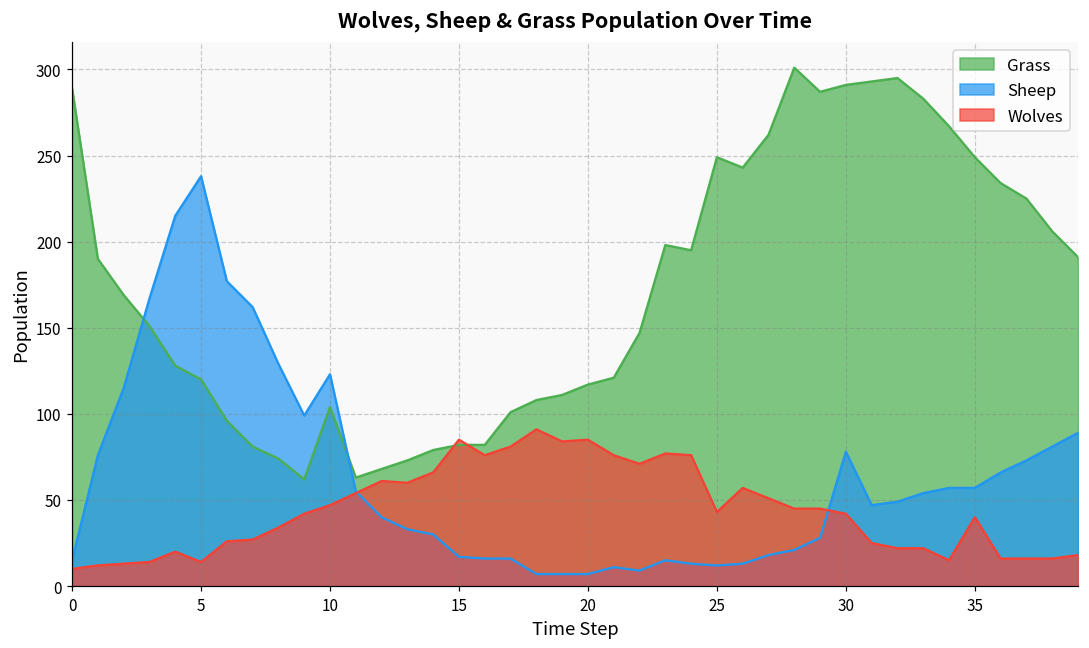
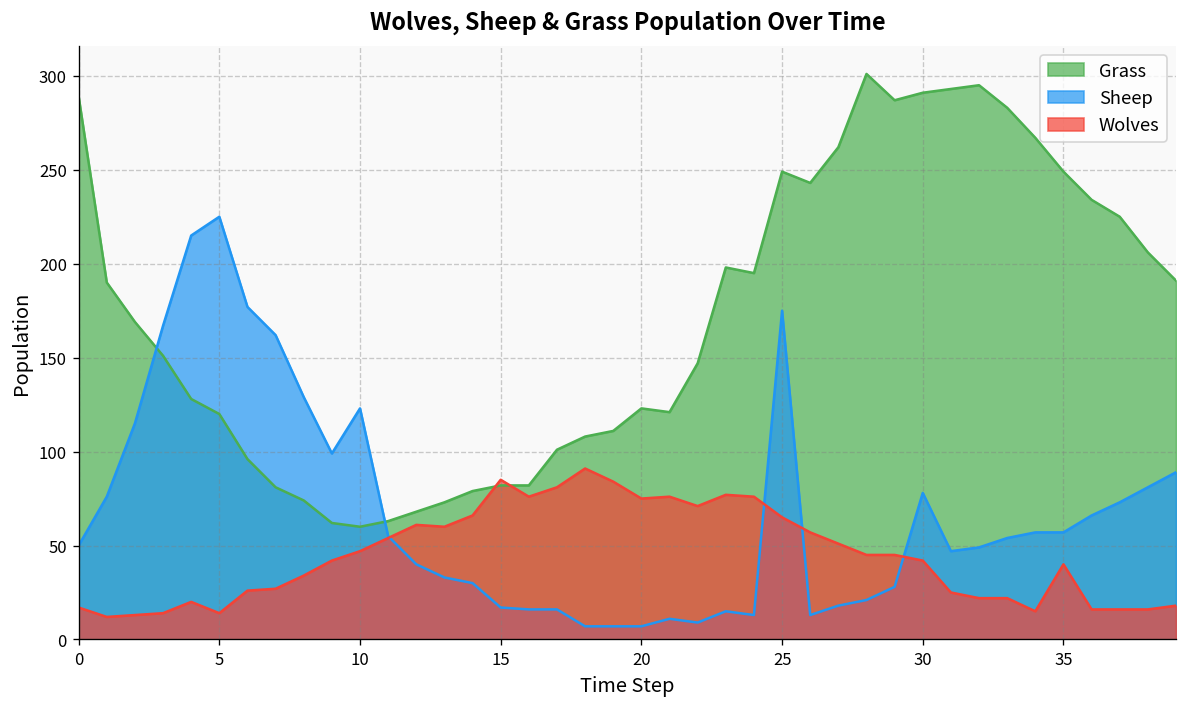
  {
    "Grass": {
      "0": 289,
      "5": 120,
-     "10": 104,
+     "10": 60,
      "15": 82,
-     "20": 117,
+     "20": 123,
      "25": 249,
      "30": 291,
      "35": 249
    },
    "Sheep": {
-     "0": 15,
-     "5": 238,
+     "0": 50,
+     "5": 225,
      "10": 123,
      "15": 17,
      "20": 7,
-     "25": 12,
+     "25": 175,
      "30": 78,
      "35": 57
    },
    "Wolves": {
-     "0": 10,
+     "0": 17,
      "5": 14,
      "10": 47,
      "15": 85,
-     "20": 85,
-     "25": 43,
+     "20": 75,
+     "25": 65,
      "30": 42,
      "35": 40
    }
  }
